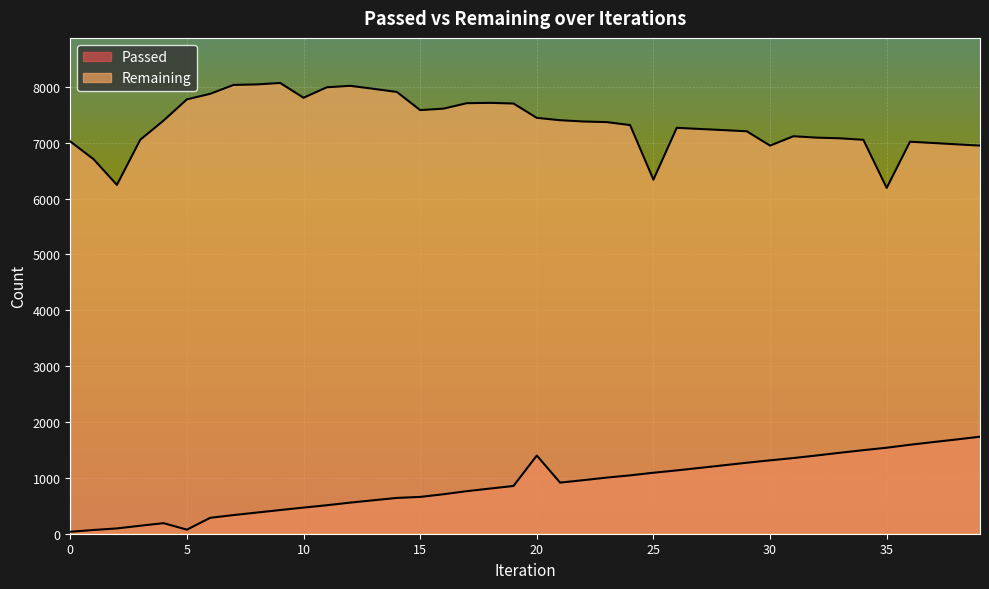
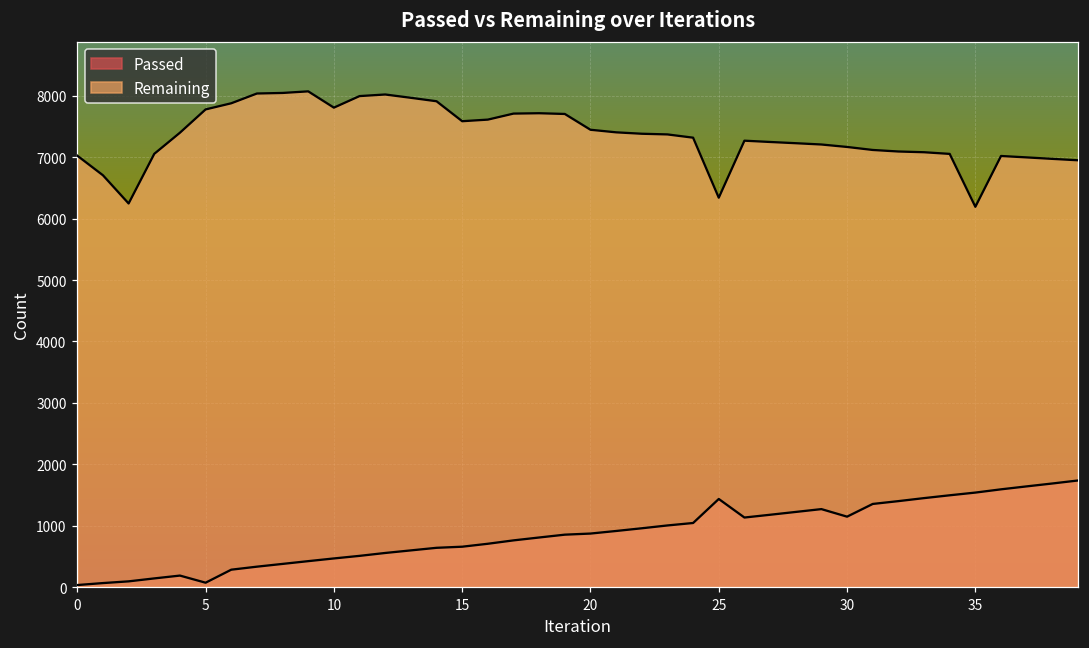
  {
    "Passed": {
      "0": 0,
      "5": 100,
      "10": 500,
      "15": 700,
-     "20": 1400,
-     "25": 1100,
-     "30": 1300,
+     "20": 900,
+     "25": 1400,
+     "30": 1100,
      "35": 1500
    },
    "Remaining": {
      "0": 7000,
      "5": 7800,
      "10": 7800,
      "15": 7600,
      "20": 7400,
      "25": 6300,
-     "30": 6900,
+     "30": 7200,
      "35": 6200
    }
  }
